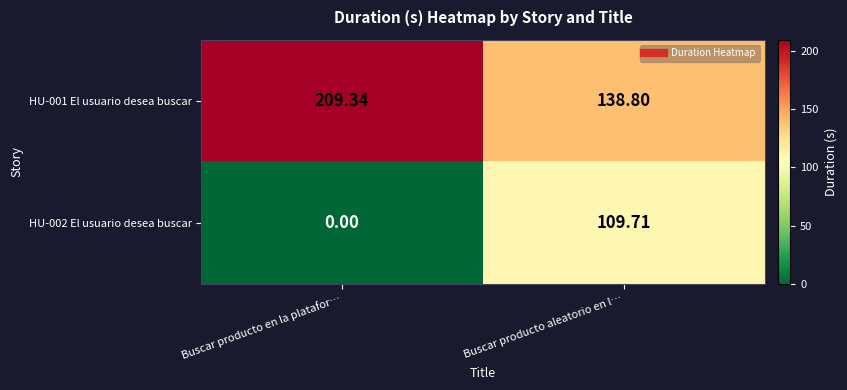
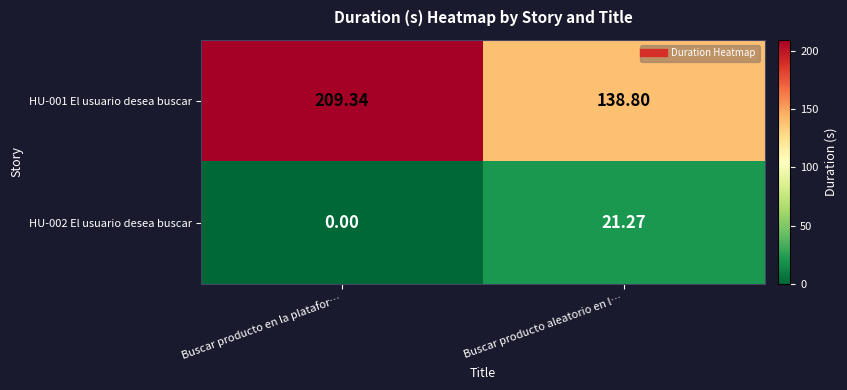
  {
    "HU-001 El usuario desea buscar": {
      "Buscar producto en la platafor…": 209.34,
      "Buscar producto aleatorio en l…": 138.80
    },
    "HU-002 El usuario desea buscar": {
      "Buscar producto en la platafor…": 0.00,
-     "Buscar producto aleatorio en l…": 109.71
+     "Buscar producto aleatorio en l…": 21.27
    }
  }
